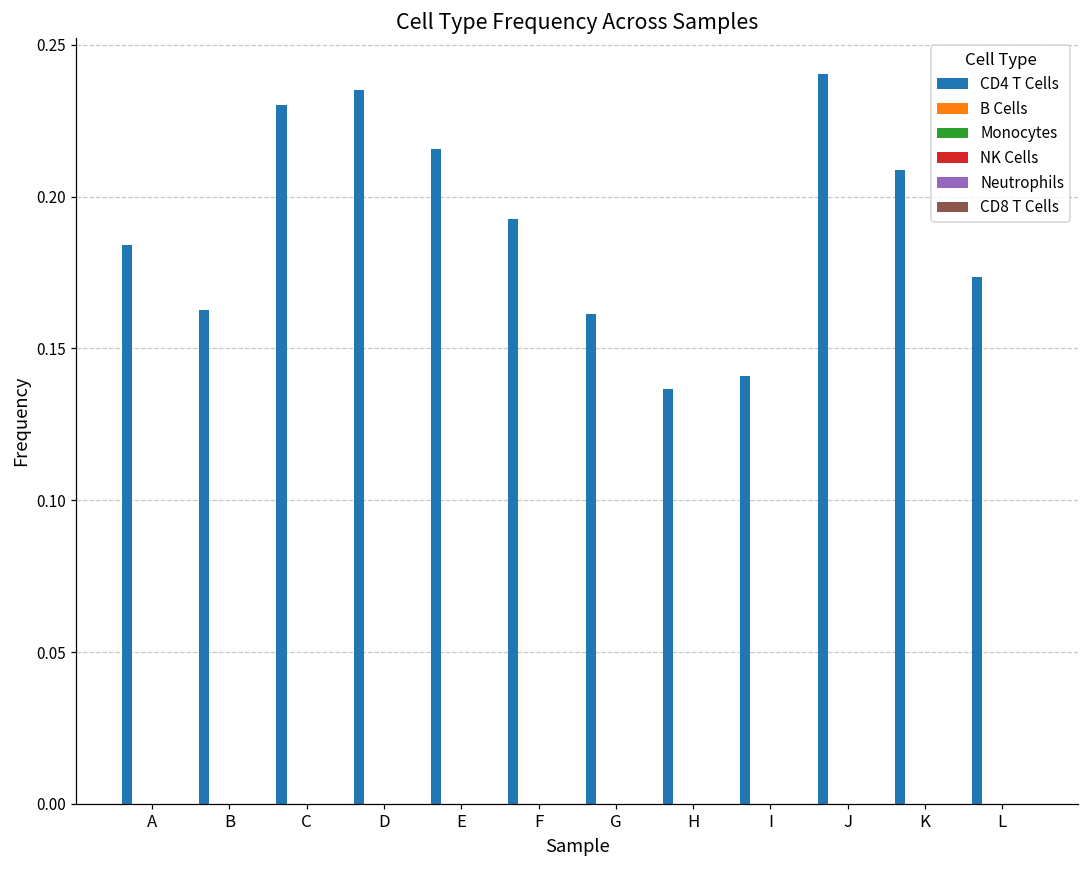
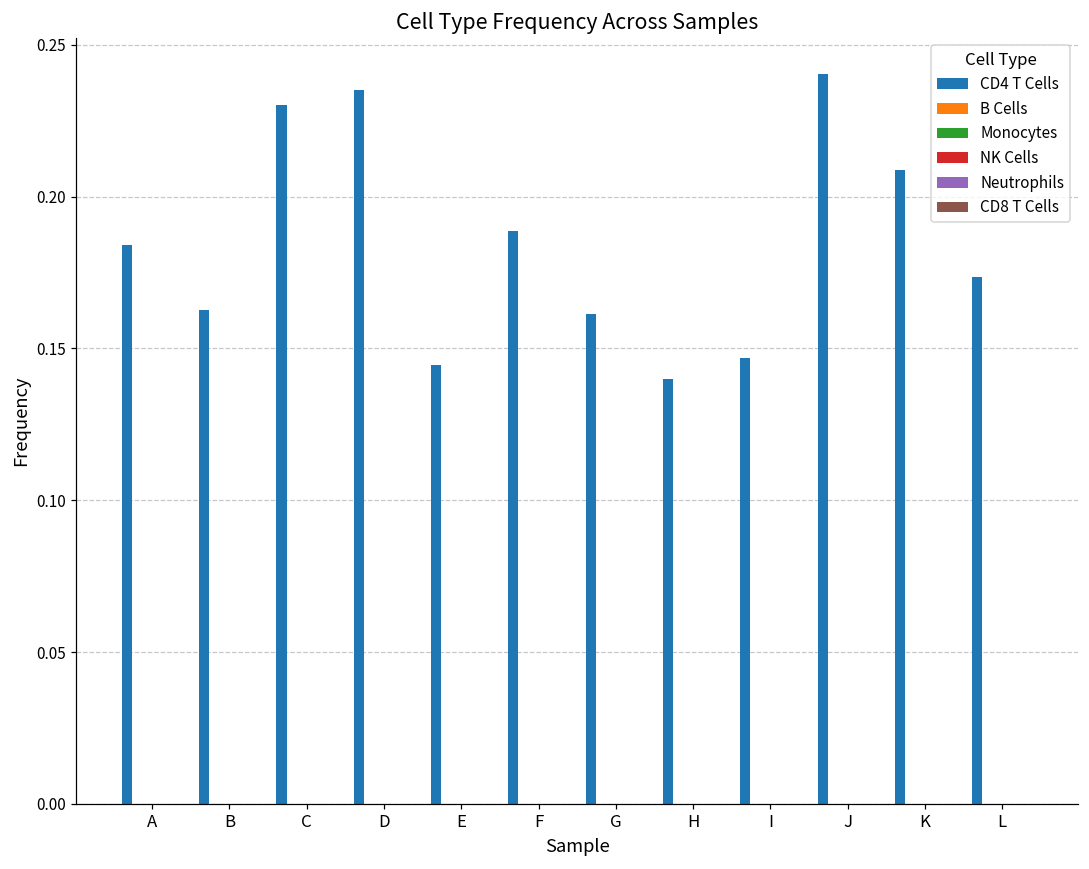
  {
    "CD4 T Cells": {
      "A": 0.184,
      "B": 0.163,
      "C": 0.230,
      "D": 0.235,
-     "E": 0.216,
-     "F": 0.193,
+     "E": 0.145,
+     "F": 0.189,
      "G": 0.161,
-     "H": 0.137,
-     "I": 0.141,
+     "H": 0.140,
+     "I": 0.147,
      "J": 0.240,
      "K": 0.209,
      "L": 0.173
    },
    "B Cells": {
      "A": 0.000,
      "B": 0.000,
      "C": 0.000,
      "D": 0.000,
      "E": 0.000,
      "F": 0.000,
      "G": 0.000,
      "H": 0.000,
      "I": 0.000,
      "J": 0.000,
      "K": 0.000,
      "L": 0.000
    },
    "Monocytes": {
      "A": 0.000,
      "B": 0.000,
      "C": 0.000,
      "D": 0.000,
      "E": 0.000,
      "F": 0.000,
      "G": 0.000,
      "H": 0.000,
      "I": 0.000,
      "J": 0.000,
      "K": 0.000,
      "L": 0.000
    },
    "NK Cells": {
      "A": 0.000,
      "B": 0.000,
      "C": 0.000,
      "D": 0.000,
      "E": 0.000,
      "F": 0.000,
      "G": 0.000,
      "H": 0.000,
      "I": 0.000,
      "J": 0.000,
      "K": 0.000,
      "L": 0.000
    },
    "Neutrophils": {
      "A": 0.000,
      "B": 0.000,
      "C": 0.000,
      "D": 0.000,
      "E": 0.000,
      "F": 0.000,
      "G": 0.000,
      "H": 0.000,
      "I": 0.000,
      "J": 0.000,
      "K": 0.000,
      "L": 0.000
    },
    "CD8 T Cells": {
      "A": 0.000,
      "B": 0.000,
      "C": 0.000,
      "D": 0.000,
      "E": 0.000,
      "F": 0.000,
      "G": 0.000,
      "H": 0.000,
      "I": 0.000,
      "J": 0.000,
      "K": 0.000,
      "L": 0.000
    }
  }
